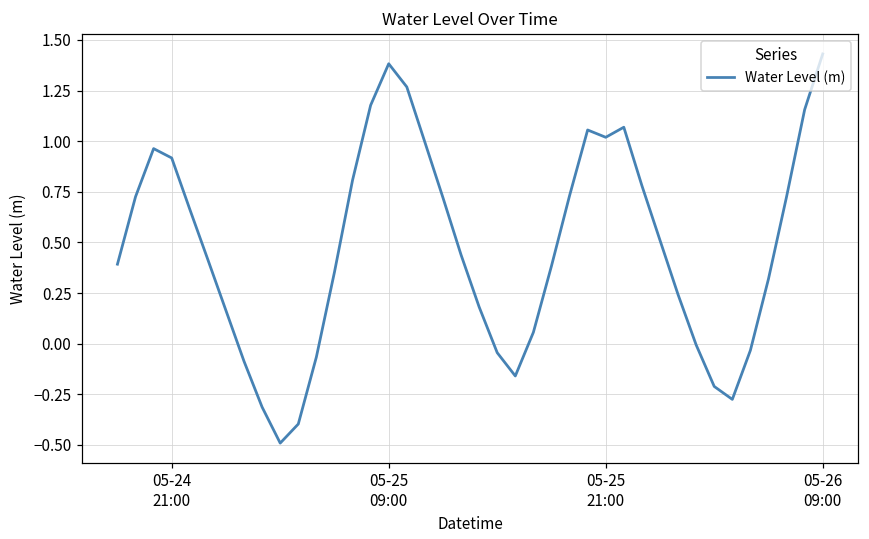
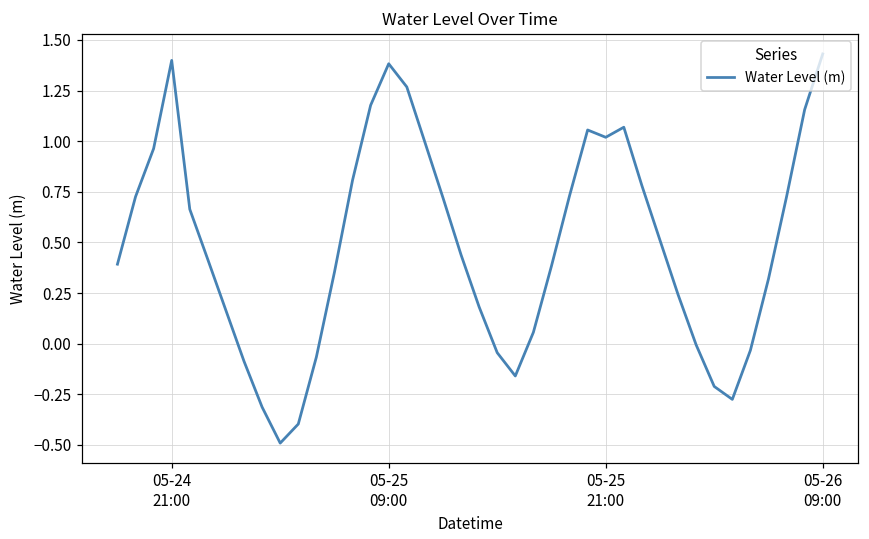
  {
-   "05-24 21:00": 0.92,
+   "05-24 21:00": 1.40,
    "05-25 09:00": 1.38,
    "05-25 21:00": 1.02
  }
